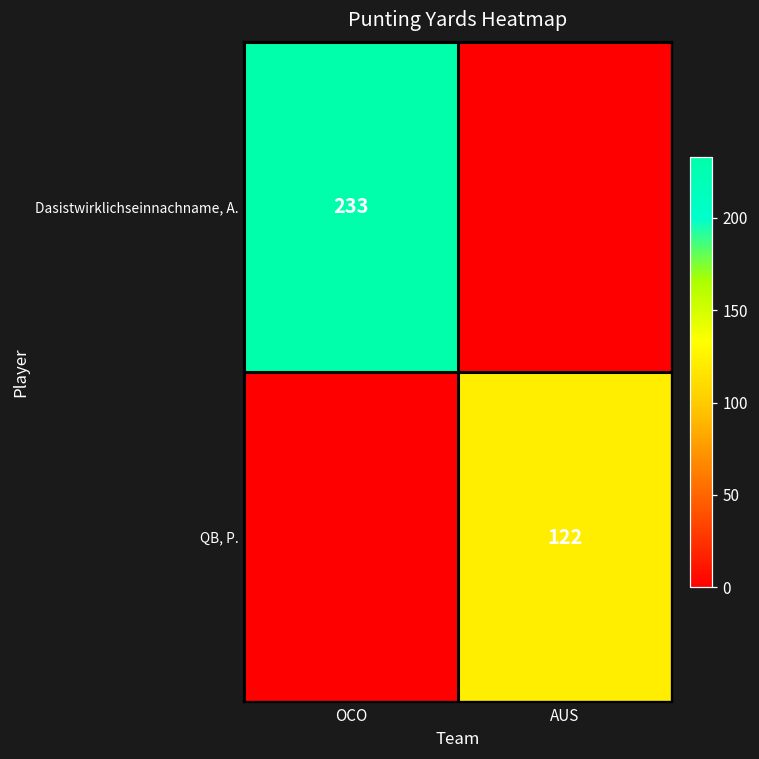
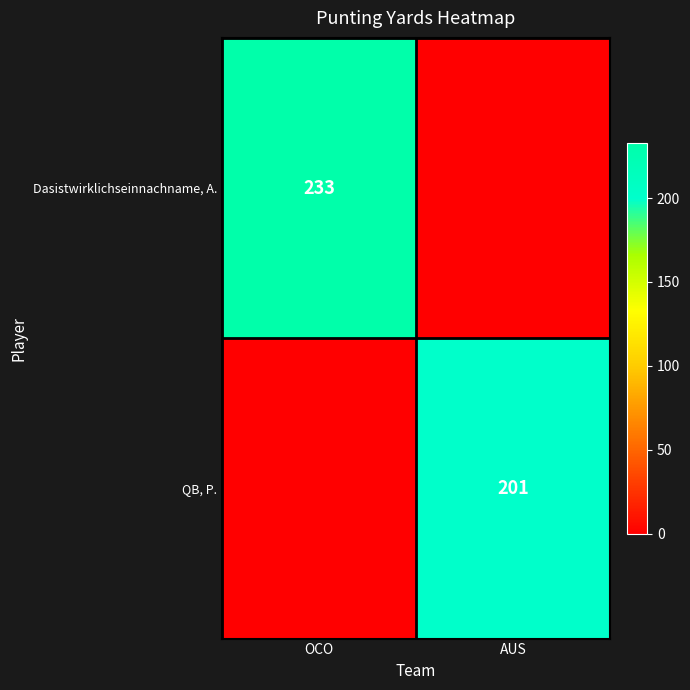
  {
    "Dasistwirklichseinnachname, A.": {
      "OCO": 233
    },
    "QB, P.": {
-     "AUS": 122
+     "AUS": 201
    }
  }
